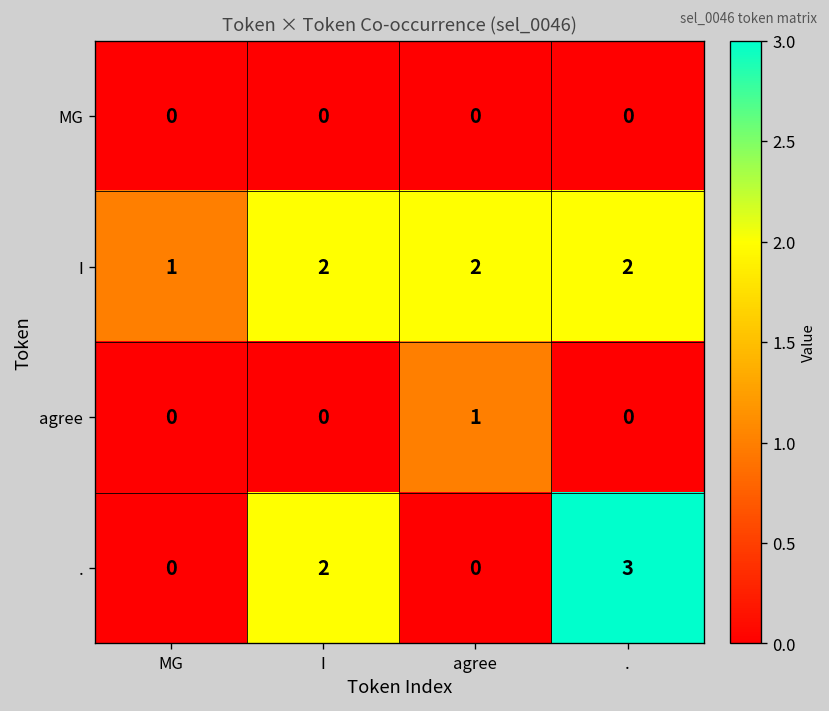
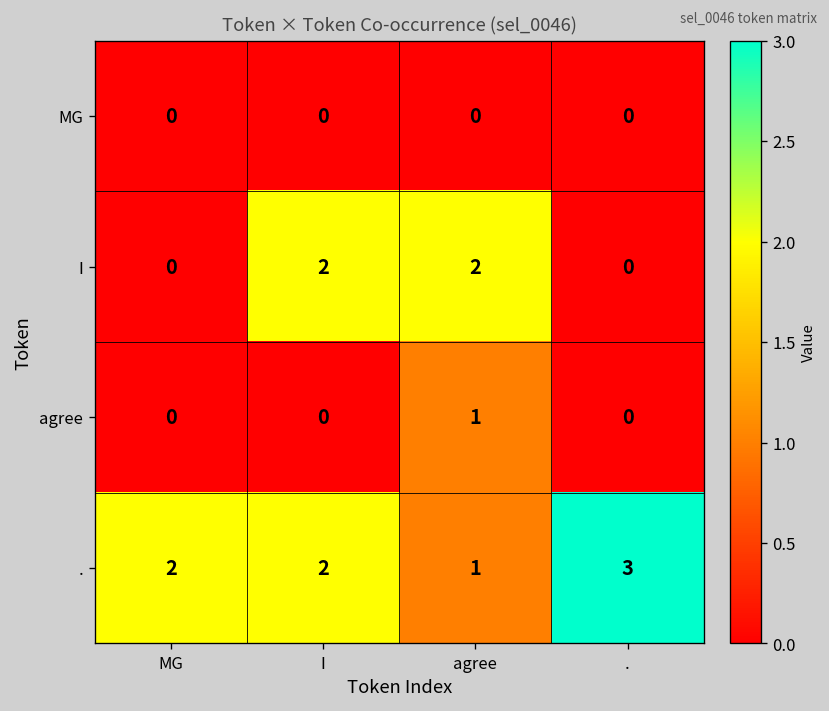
  {
    "MG": {
      "MG": 0,
      "I": 0,
      "agree": 0,
      ".": 0
    },
    "I": {
-     "MG": 1,
+     "MG": 0,
      "I": 2,
      "agree": 2,
-     ".": 2
+     ".": 0
    },
    "agree": {
      "MG": 0,
      "I": 0,
      "agree": 1,
      ".": 0
    },
    ".": {
-     "MG": 0,
+     "MG": 2,
      "I": 2,
-     "agree": 0,
+     "agree": 1,
      ".": 3
    }
  }
